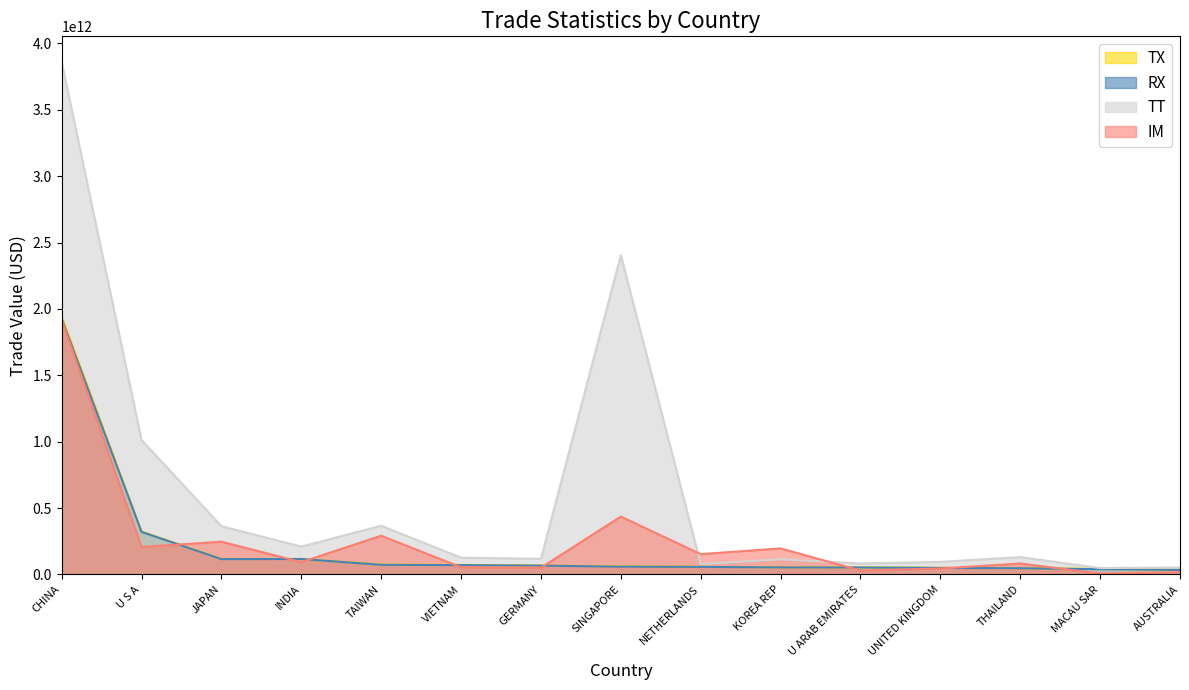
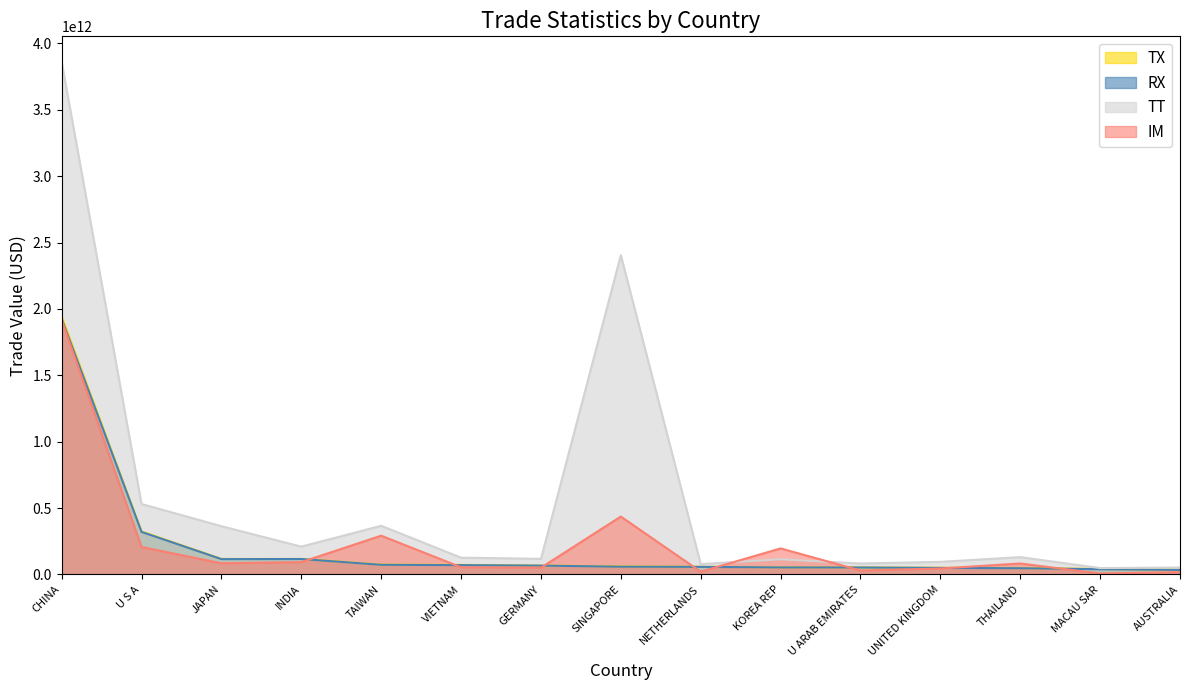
  {
    "TT": {
      "CHINA": 3860000000000,
-     "U S A": 1010000000000,
+     "U S A": 530000000000,
      "JAPAN": 360000000000,
      "INDIA": 210000000000,
      "TAIWAN": 370000000000,
      "VIETNAM": 130000000000,
      "GERMANY": 120000000000,
      "SINGAPORE": 2410000000000,
      "NETHERLANDS": 80000000000,
      "KOREA REP": 110000000000,
      "U ARAB EMIRATES": 80000000000,
      "UNITED KINGDOM": 90000000000,
      "THAILAND": 130000000000
    },
    "IM": {
      "U S A": 210000000000,
-     "JAPAN": 250000000000,
+     "JAPAN": 80000000000,
      "INDIA": 90000000000,
      "TAIWAN": 290000000000,
      "SINGAPORE": 440000000000,
-     "NETHERLANDS": 150000000000,
+     "NETHERLANDS": 20000000000,
      "KOREA REP": 200000000000,
      "U ARAB EMIRATES": 30000000000,
      "THAILAND": 80000000000,
      "MACAU SAR": 10000000000
    }
  }
